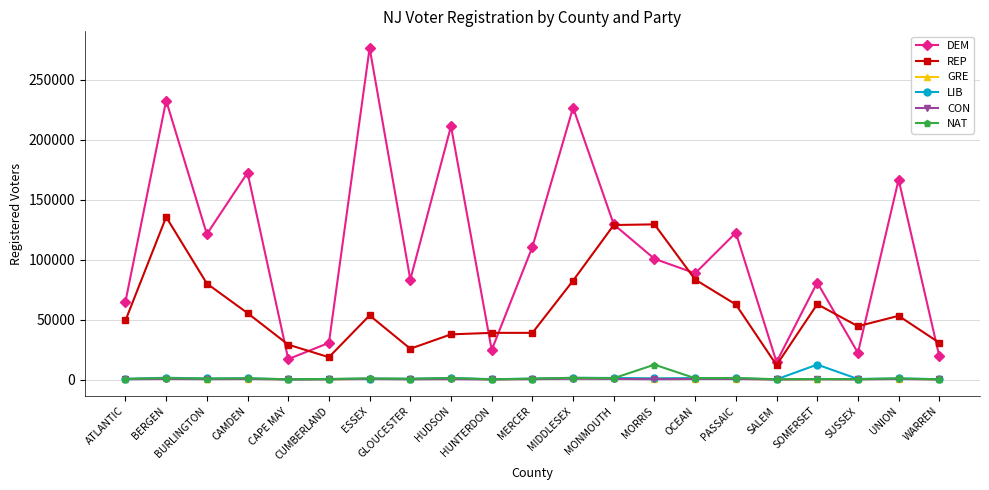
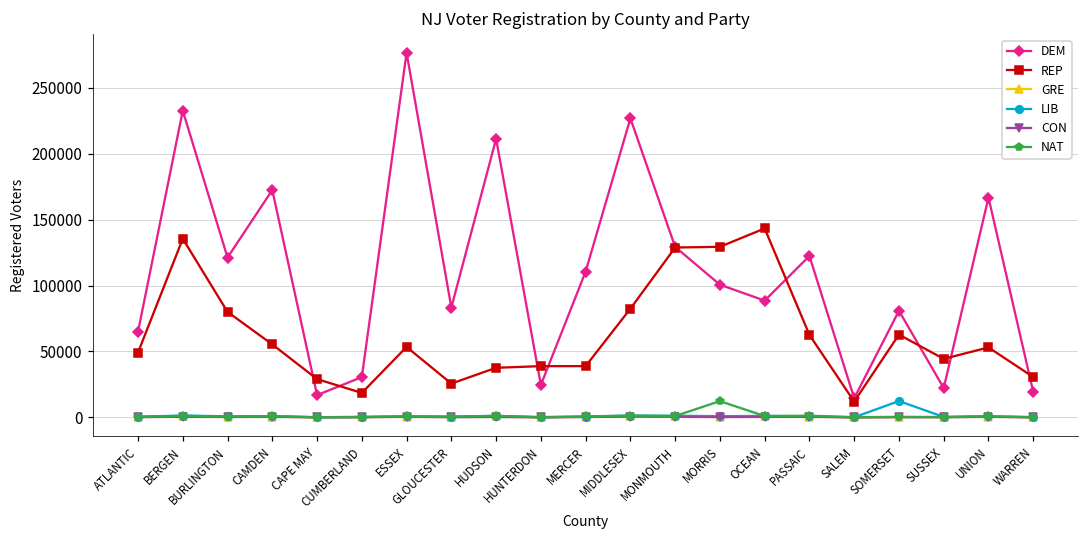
  {
    "DEM": {
      "ATLANTIC": 65000,
      "BERGEN": 233000,
      "BURLINGTON": 121000,
      "CAMDEN": 172000,
      "CAPE MAY": 17000,
      "CUMBERLAND": 31000,
      "ESSEX": 276000,
      "GLOUCESTER": 83000,
      "HUDSON": 211000,
      "HUNTERDON": 25000,
      "MERCER": 111000,
      "MIDDLESEX": 227000,
      "MORRIS": 101000,
      "OCEAN": 89000,
      "PASSAIC": 122000,
      "SALEM": 15000,
      "SOMERSET": 81000,
      "SUSSEX": 22000,
      "UNION": 167000,
      "WARREN": 19000
    },
    "REP": {
      "ATLANTIC": 49000,
      "BERGEN": 135000,
      "BURLINGTON": 80000,
      "CAMDEN": 55000,
      "CAPE MAY": 29000,
      "CUMBERLAND": 19000,
      "ESSEX": 53000,
      "GLOUCESTER": 26000,
      "HUDSON": 38000,
      "HUNTERDON": 39000,
      "MERCER": 39000,
      "MIDDLESEX": 82000,
      "MORRIS": 129000,
-     "OCEAN": 83000,
+     "OCEAN": 143000,
      "PASSAIC": 63000,
      "SALEM": 12000,
      "SOMERSET": 63000,
      "SUSSEX": 44000,
      "UNION": 53000,
      "WARREN": 31000
    },
    "LIB": {
      "SOMERSET": 12000
    },
    "NAT": {
      "MORRIS": 12000
    }
  }
